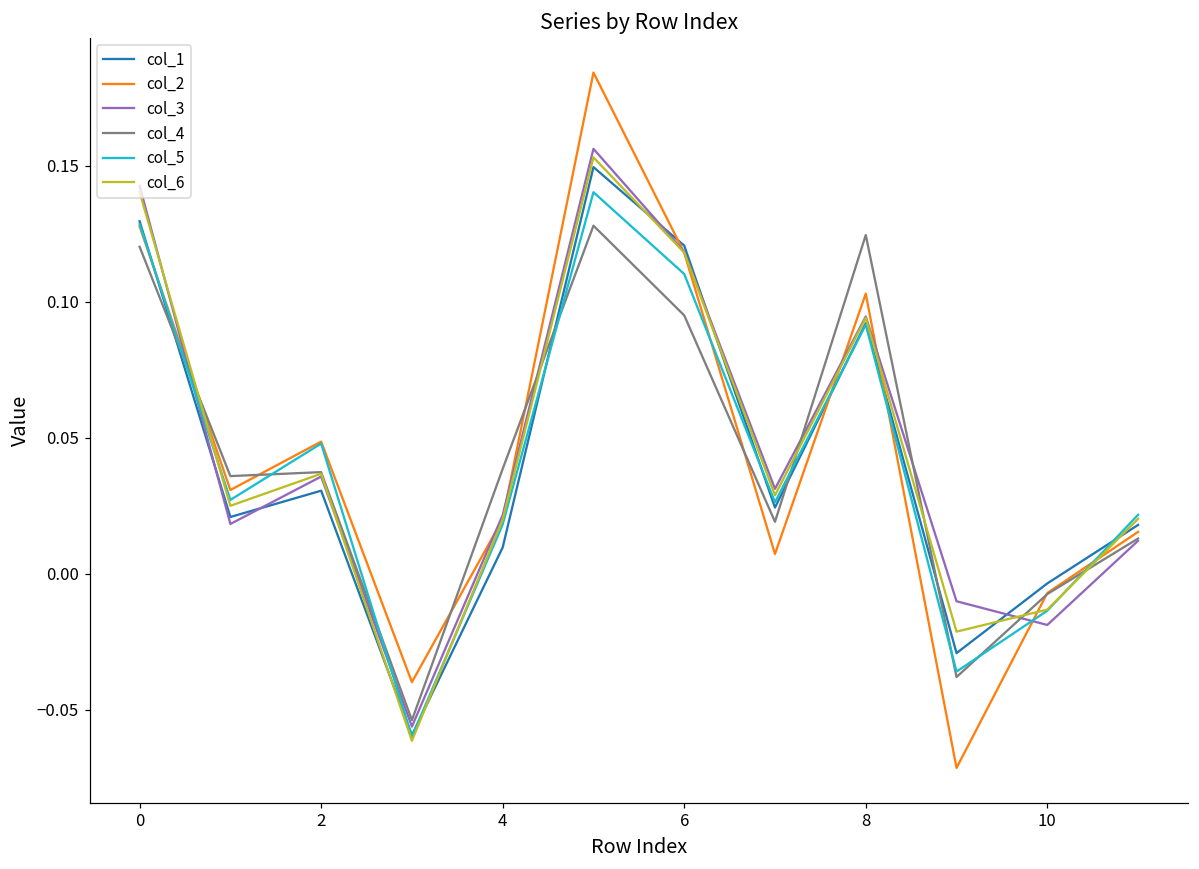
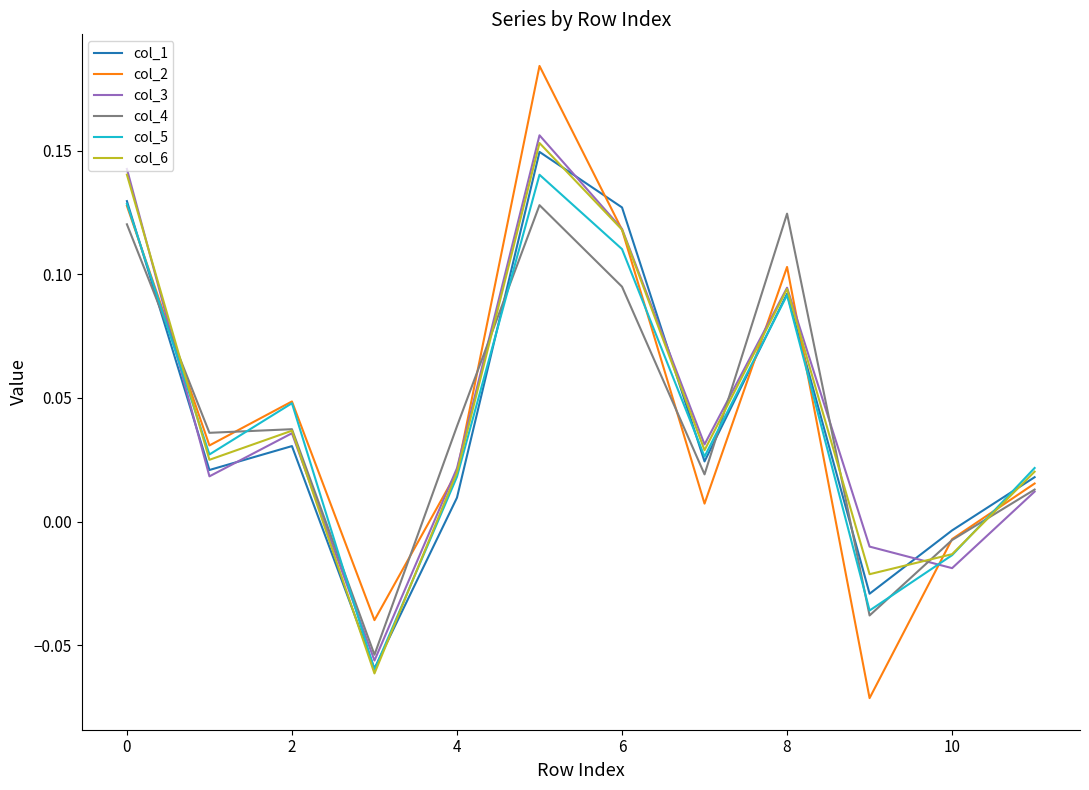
  {
    "col_1": {
      "0": 0.130,
      "2": 0.031,
      "4": 0.010,
-     "6": 0.121,
+     "6": 0.127,
      "10": -0.004
    },
    "col_2": {
      "8": 0.103
    },
    "col_3": {
      "4": 0.022,
      "10": -0.019
    },
    "col_4": {
      "0": 0.120,
      "4": 0.039,
      "6": 0.095,
      "8": 0.125
    },
    "col_5": {
      "4": 0.018,
      "6": 0.110
    },
    "col_6": {
      "0": 0.140
    }
  }
